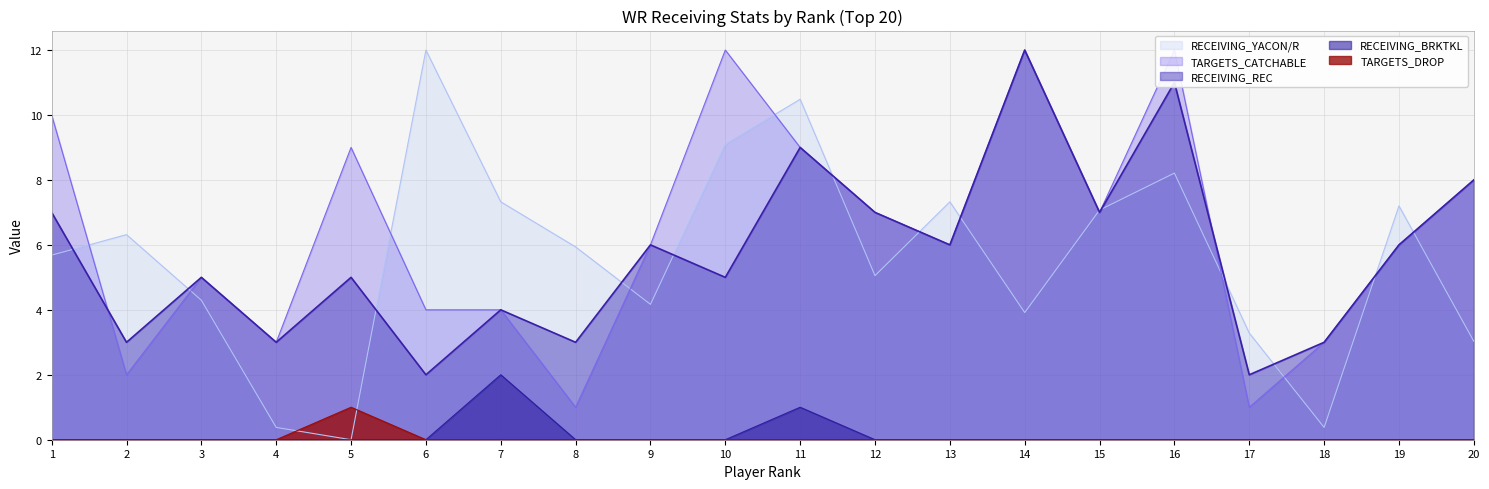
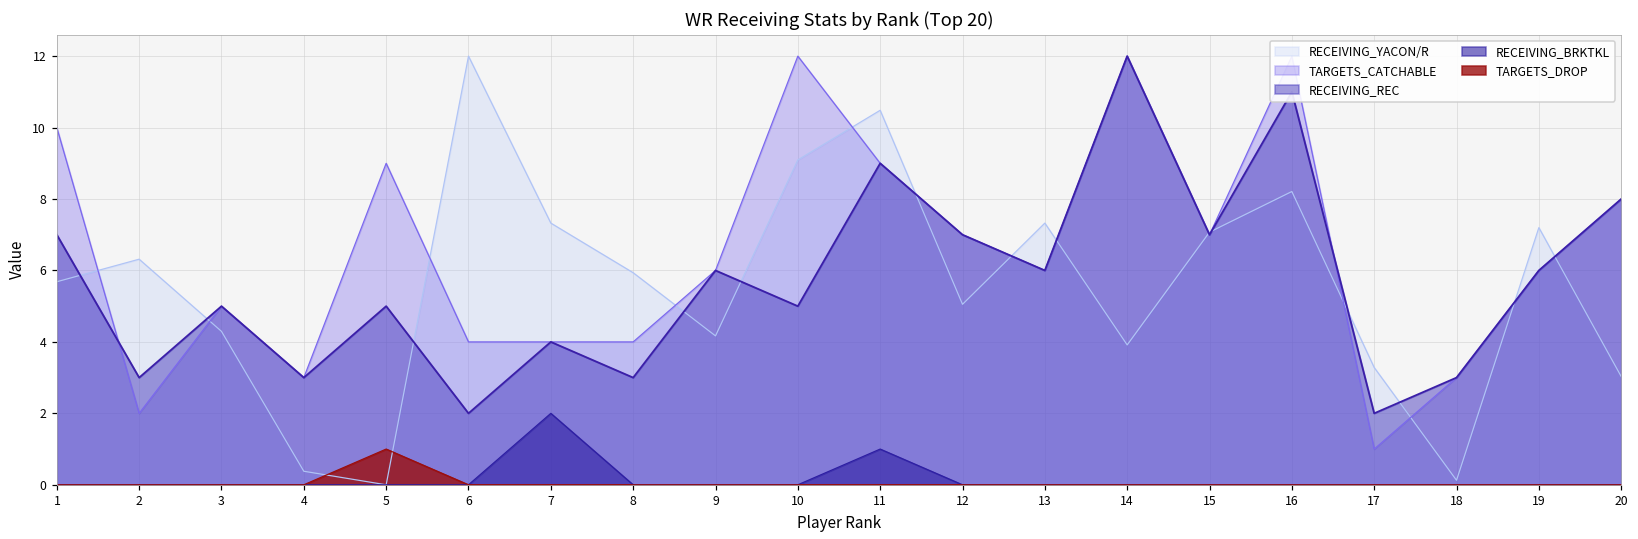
  {
    "RECEIVING_YACON/R": {
      "1": 5.7,
      "2": 6.3,
      "3": 4.3,
      "4": 0.4,
      "6": 12.0,
      "7": 7.3,
      "8": 5.9,
      "9": 4.2,
      "10": 9.1,
      "11": 10.5,
      "12": 5.1,
      "13": 7.3,
      "14": 3.9,
      "16": 8.2,
      "17": 3.3,
-     "18": 0.4,
+     "18": 0.1,
      "19": 7.2,
      "20": 3.0
    },
    "TARGETS_CATCHABLE": {
      "1": 10,
      "2": 2,
      "5": 9,
      "6": 4,
-     "8": 1,
+     "8": 4,
      "10": 12,
      "17": 1
    },
    "TARGETS_DROP": {
      "5": 1.0,
      "7": 0.0,
      "11": 0.0
    }
  }
